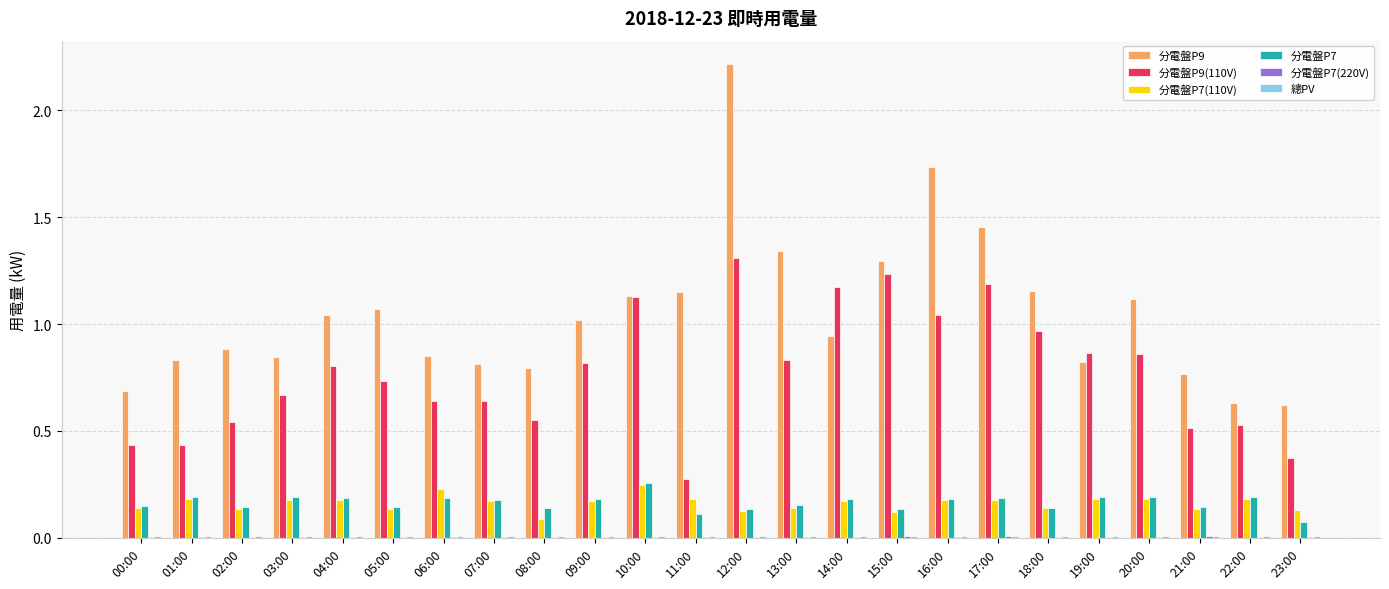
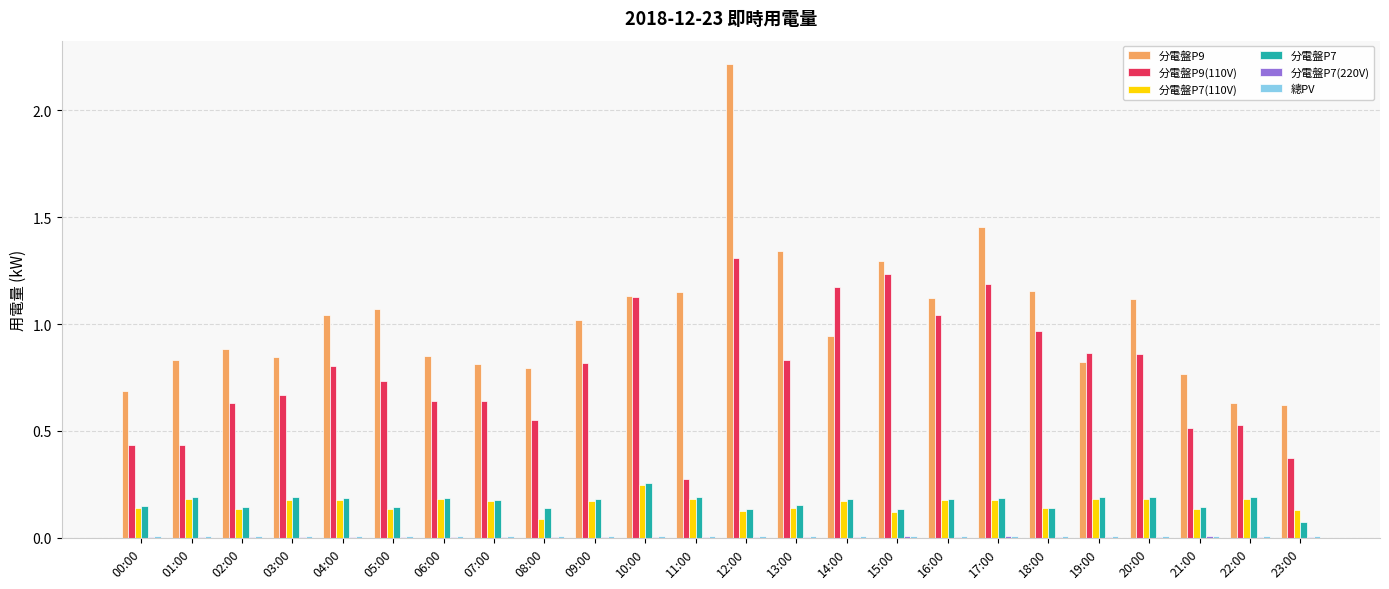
  {
    "分電盤P9": {
      "00:00": 0.69,
      "01:00": 0.83,
      "02:00": 0.89,
      "03:00": 0.85,
      "04:00": 1.04,
      "05:00": 1.07,
      "06:00": 0.85,
      "07:00": 0.81,
      "08:00": 0.80,
      "09:00": 1.02,
      "10:00": 1.13,
      "11:00": 1.15,
      "12:00": 2.21,
      "13:00": 1.34,
      "14:00": 0.94,
      "15:00": 1.29,
-     "16:00": 1.73,
+     "16:00": 1.12,
      "17:00": 1.46,
      "18:00": 1.15,
      "19:00": 0.82,
      "20:00": 1.12,
      "21:00": 0.77,
      "22:00": 0.63,
      "23:00": 0.62
    },
    "分電盤P9(110V)": {
      "00:00": 0.43,
      "01:00": 0.43,
-     "02:00": 0.54,
+     "02:00": 0.63,
      "03:00": 0.67,
      "04:00": 0.80,
      "05:00": 0.73,
      "06:00": 0.64,
      "07:00": 0.64,
      "08:00": 0.55,
      "09:00": 0.82,
      "10:00": 1.13,
      "11:00": 0.28,
      "12:00": 1.31,
      "13:00": 0.83,
      "14:00": 1.17,
      "15:00": 1.24,
      "16:00": 1.04,
      "17:00": 1.19,
      "18:00": 0.97,
      "19:00": 0.86,
      "20:00": 0.86,
      "21:00": 0.51,
      "22:00": 0.53,
      "23:00": 0.37
    },
    "分電盤P7(110V)": {
      "00:00": 0.14,
      "01:00": 0.18,
      "02:00": 0.14,
      "03:00": 0.18,
      "04:00": 0.18,
      "05:00": 0.14,
-     "06:00": 0.23,
+     "06:00": 0.18,
      "07:00": 0.17,
      "08:00": 0.09,
      "09:00": 0.17,
      "10:00": 0.25,
      "11:00": 0.18,
      "12:00": 0.13,
      "13:00": 0.14,
      "14:00": 0.17,
      "15:00": 0.12,
      "16:00": 0.18,
      "17:00": 0.18,
      "18:00": 0.14,
      "19:00": 0.18,
      "20:00": 0.18,
      "21:00": 0.14,
      "22:00": 0.18,
      "23:00": 0.13
    },
    "分電盤P7": {
      "00:00": 0.15,
      "01:00": 0.19,
      "02:00": 0.14,
      "03:00": 0.19,
      "04:00": 0.19,
      "05:00": 0.14,
      "06:00": 0.19,
      "07:00": 0.18,
      "08:00": 0.14,
      "09:00": 0.18,
      "10:00": 0.26,
-     "11:00": 0.11,
+     "11:00": 0.19,
      "12:00": 0.14,
      "13:00": 0.16,
      "14:00": 0.18,
      "15:00": 0.14,
      "16:00": 0.18,
      "17:00": 0.19,
      "18:00": 0.14,
      "19:00": 0.19,
      "20:00": 0.19,
      "21:00": 0.14,
      "22:00": 0.19,
      "23:00": 0.07
    }
  }
